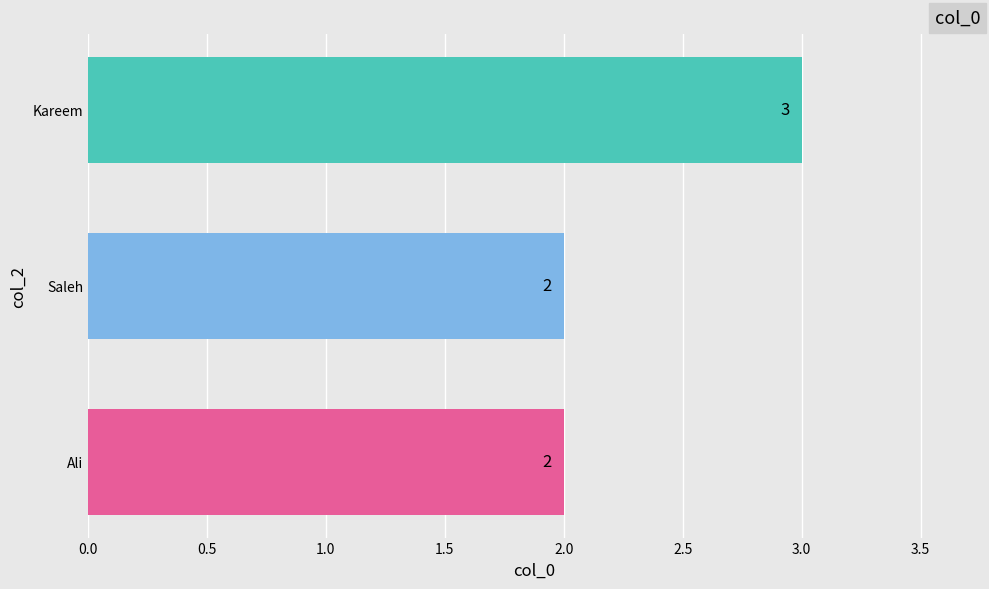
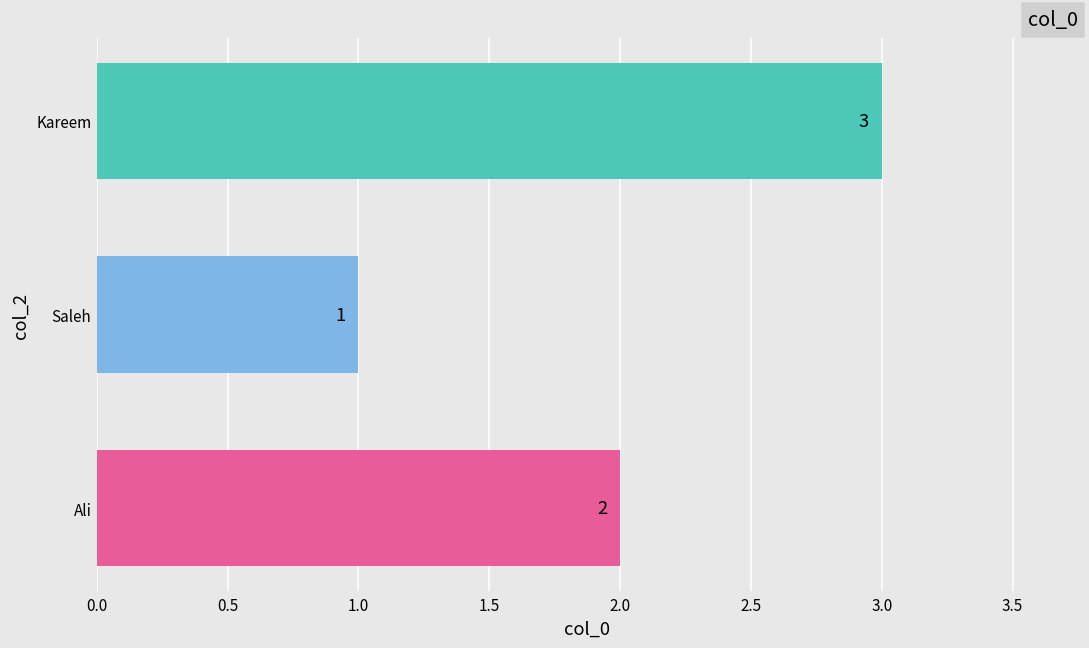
  {
    "Kareem": 3,
-   "Saleh": 2,
+   "Saleh": 1,
    "Ali": 2
  }
